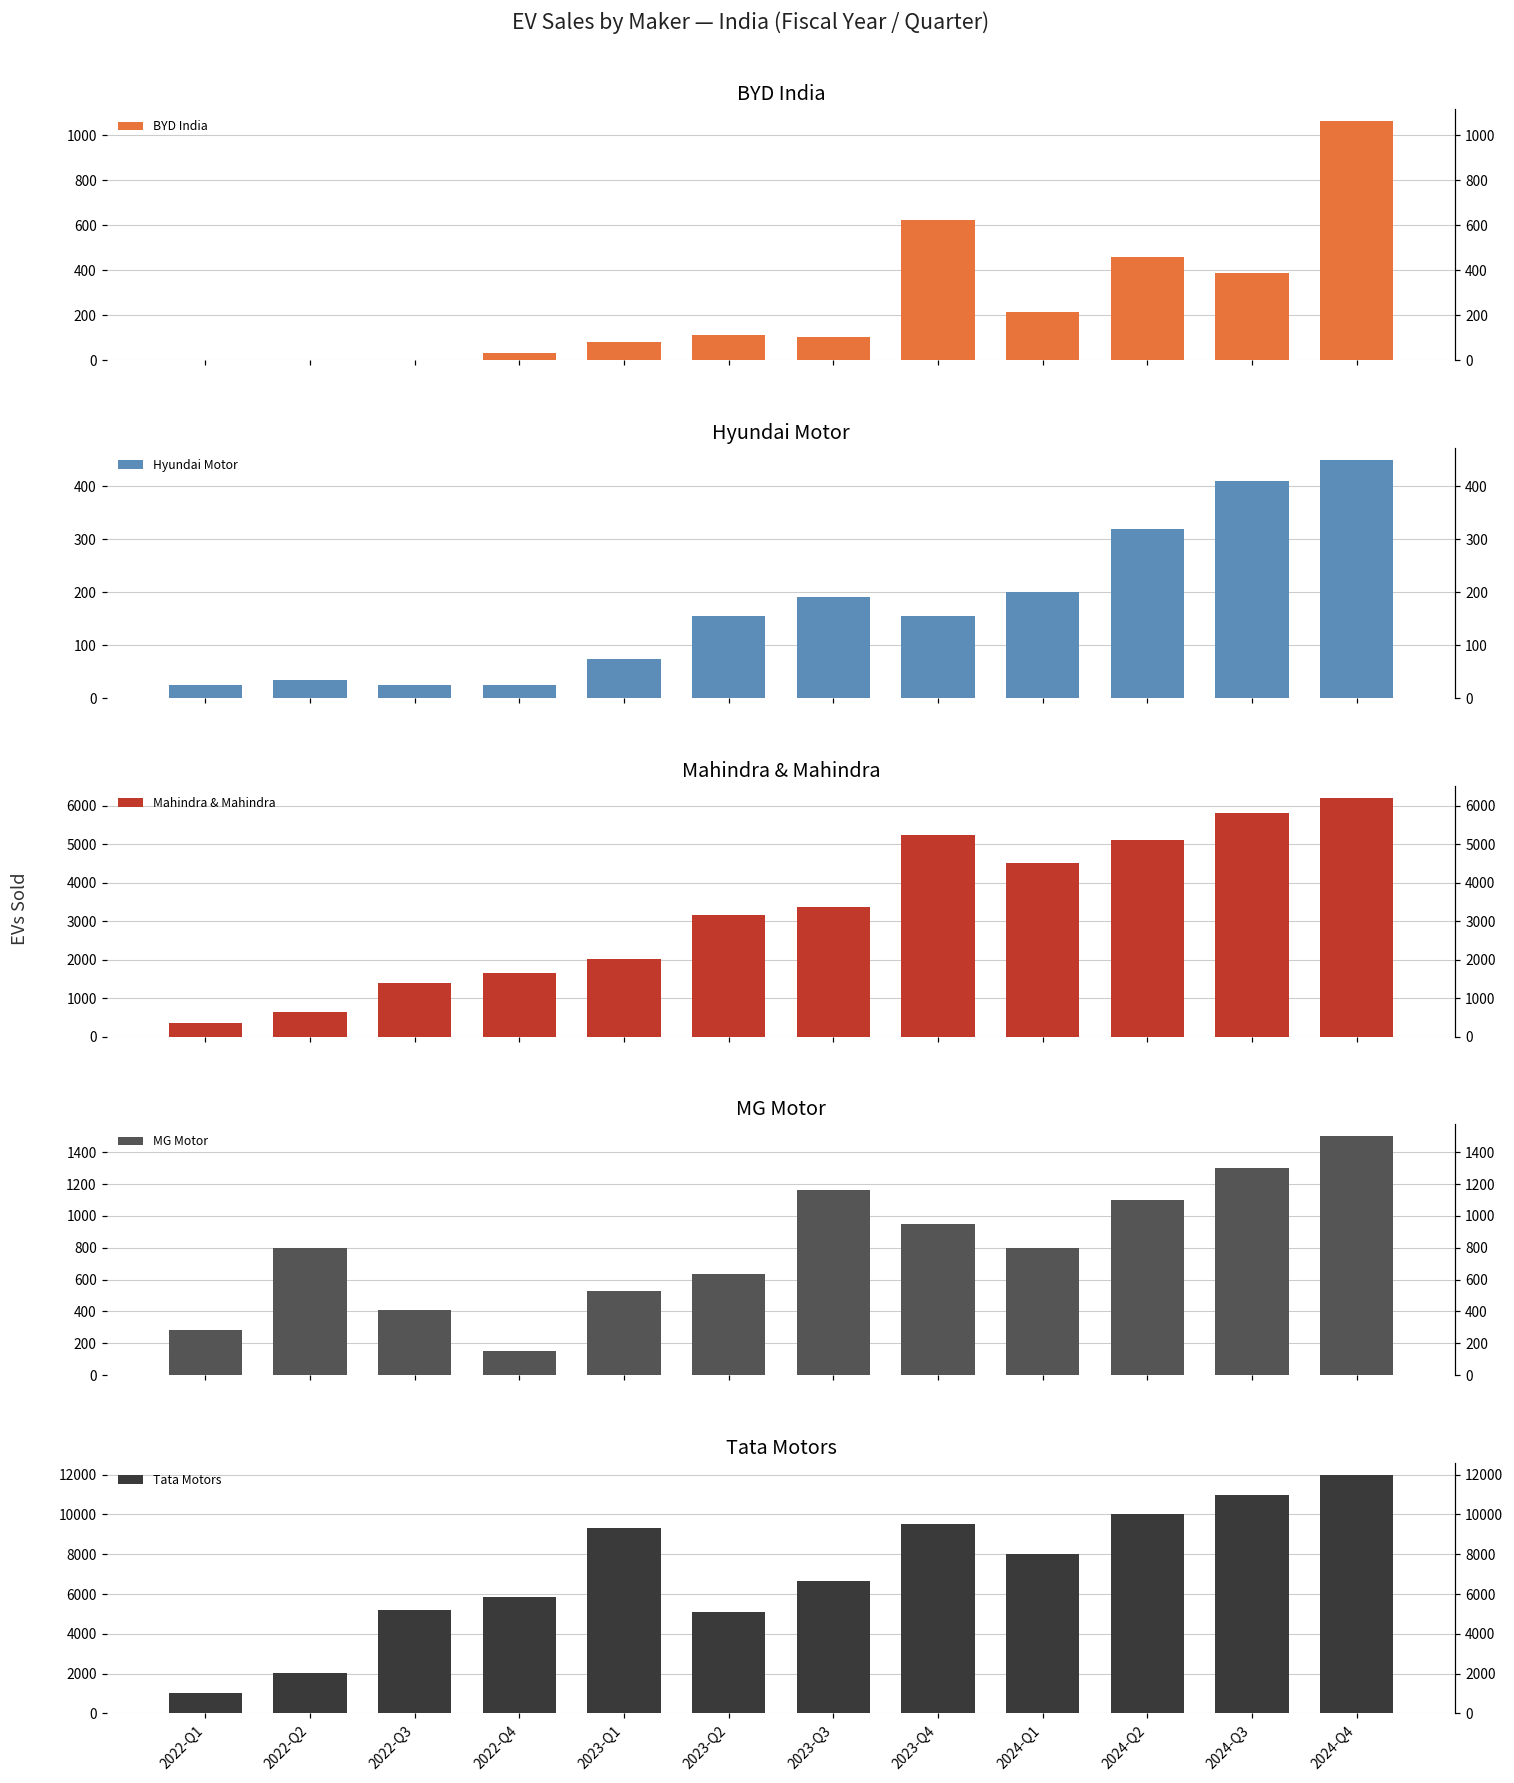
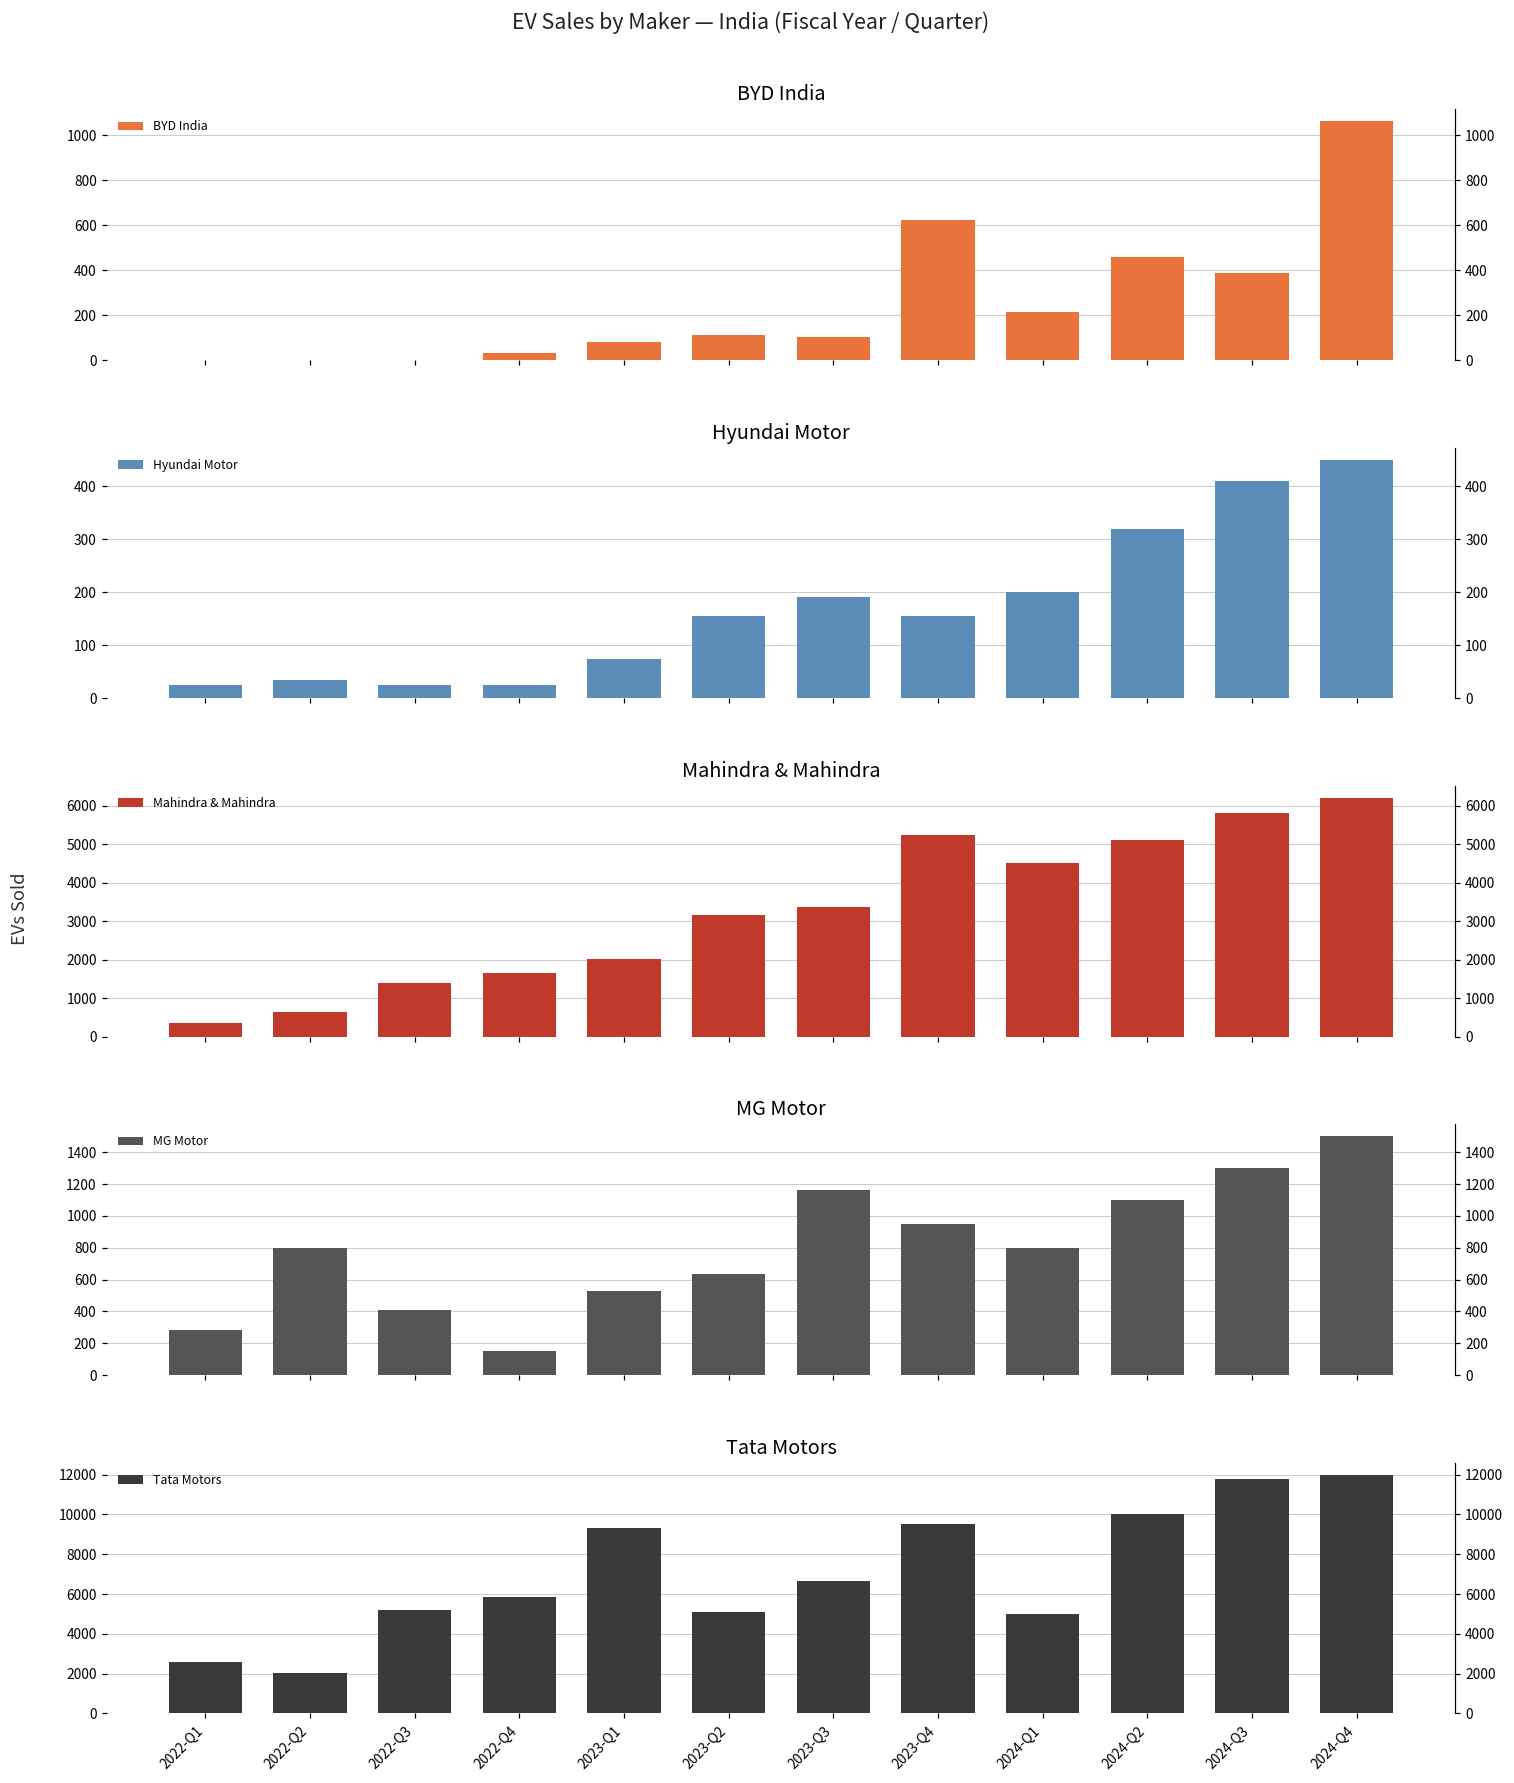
  {
    "Tata Motors": {
-     "2022-Q1": 1000,
+     "2022-Q1": 2600,
      "2022-Q2": 2100,
      "2022-Q3": 5200,
      "2022-Q4": 5800,
      "2023-Q1": 9300,
      "2023-Q2": 5100,
      "2023-Q3": 6700,
      "2023-Q4": 9500,
-     "2024-Q1": 8000,
+     "2024-Q1": 5000,
      "2024-Q2": 10000,
-     "2024-Q3": 11000,
+     "2024-Q3": 11800,
      "2024-Q4": 12000
    }
  }
